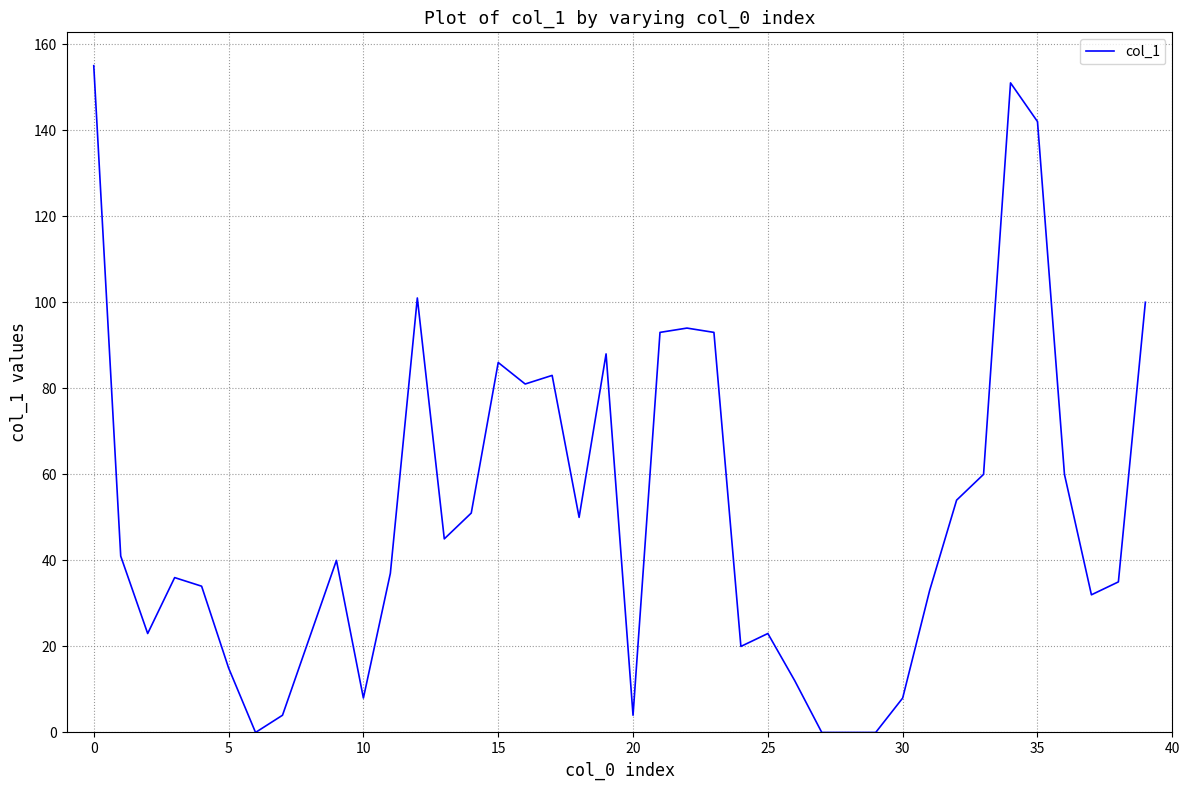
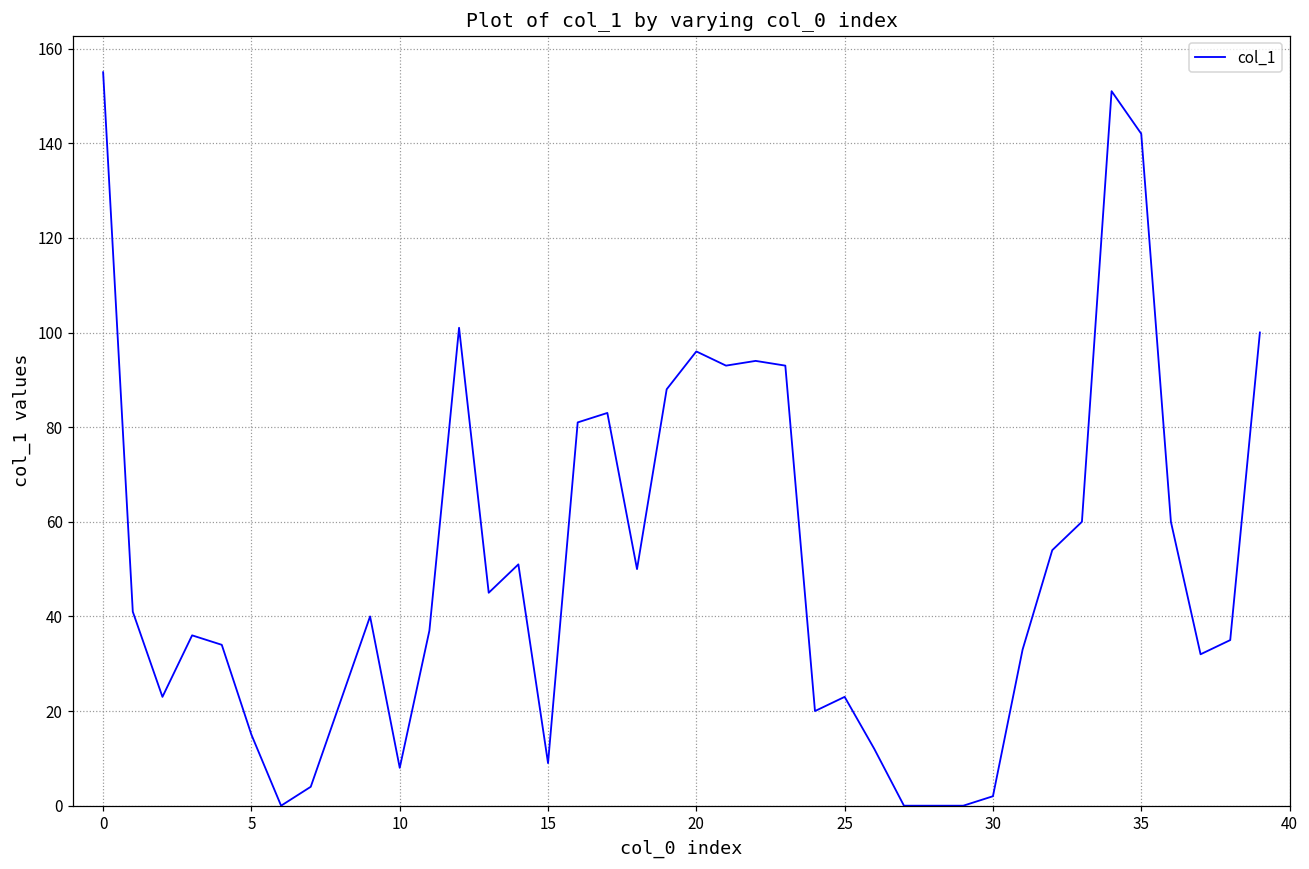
  {
    "0": 155,
    "5": 15,
    "10": 8,
-   "15": 86,
-   "20": 4,
+   "15": 9,
+   "20": 96,
    "25": 23,
-   "30": 8,
+   "30": 2,
    "35": 142
  }
